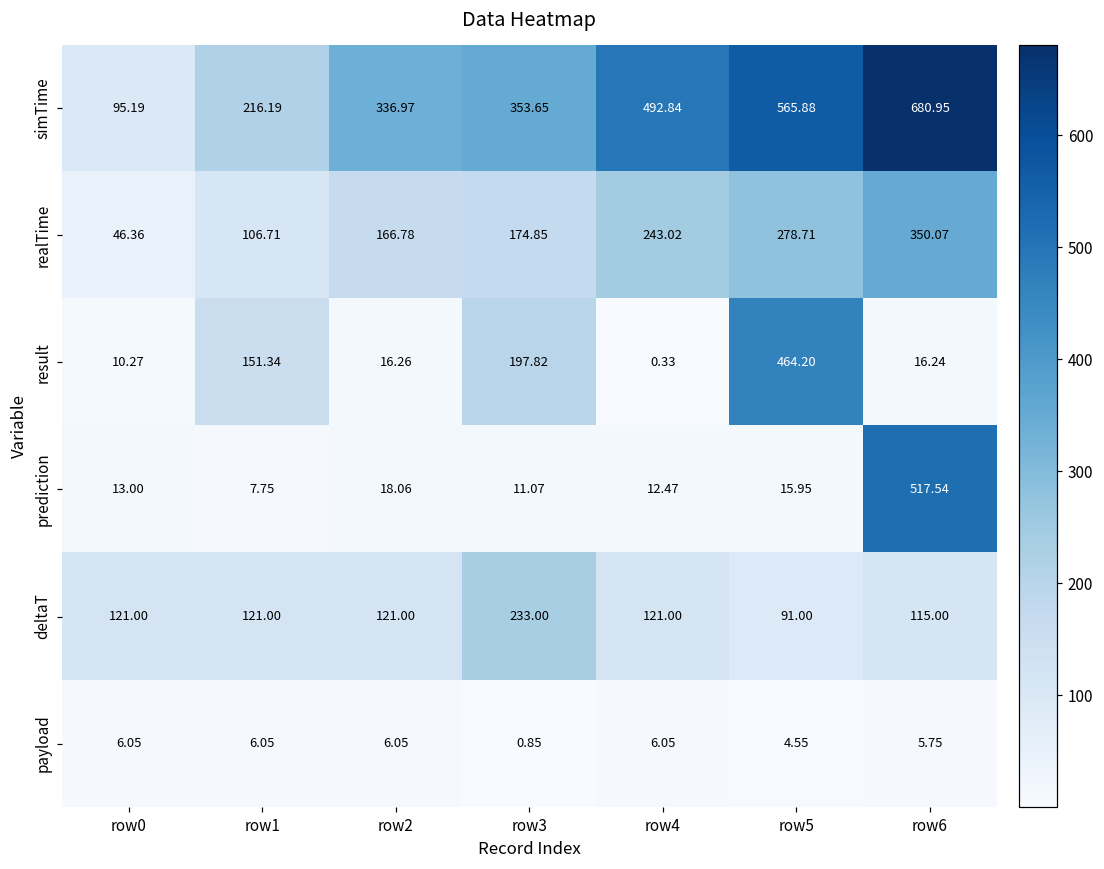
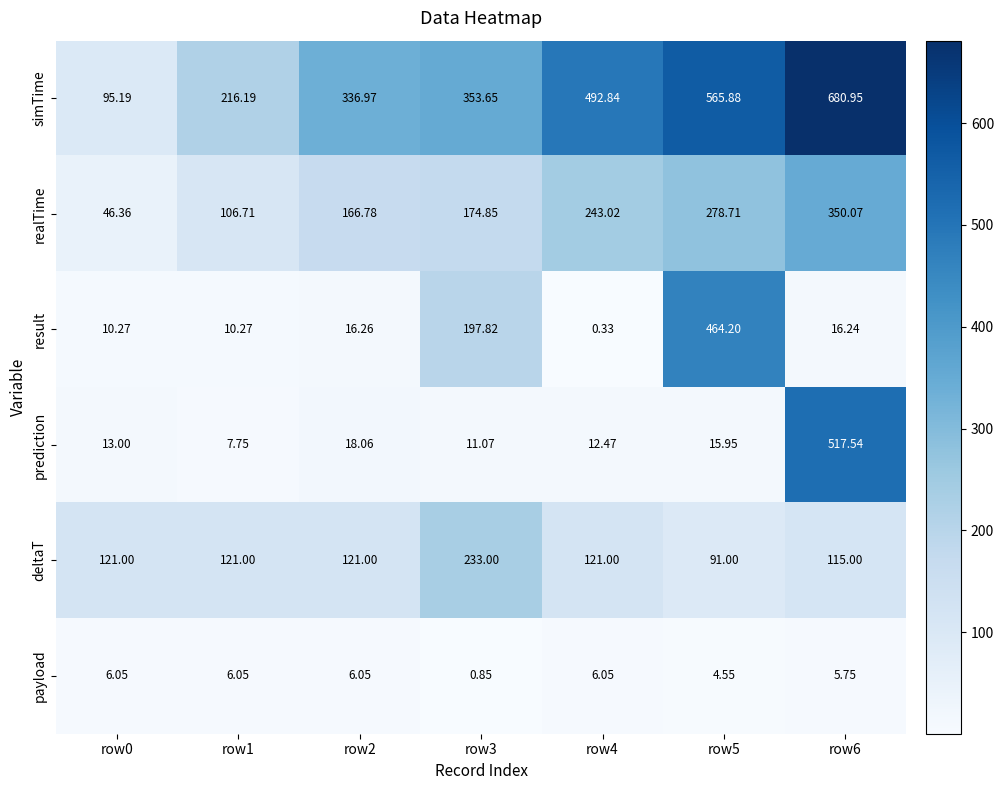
  {
    "simTime": {
      "row0": 95.19,
      "row1": 216.19,
      "row2": 336.97,
      "row3": 353.65,
      "row4": 492.84,
      "row5": 565.88,
      "row6": 680.95
    },
    "realTime": {
      "row0": 46.36,
      "row1": 106.71,
      "row2": 166.78,
      "row3": 174.85,
      "row4": 243.02,
      "row5": 278.71,
      "row6": 350.07
    },
    "result": {
      "row0": 10.27,
-     "row1": 151.34,
+     "row1": 10.27,
      "row2": 16.26,
      "row3": 197.82,
      "row4": 0.33,
      "row5": 464.20,
      "row6": 16.24
    },
    "prediction": {
      "row0": 13.00,
      "row1": 7.75,
      "row2": 18.06,
      "row3": 11.07,
      "row4": 12.47,
      "row5": 15.95,
      "row6": 517.54
    },
    "deltaT": {
      "row0": 121.00,
      "row1": 121.00,
      "row2": 121.00,
      "row3": 233.00,
      "row4": 121.00,
      "row5": 91.00,
      "row6": 115.00
    },
    "payload": {
      "row0": 6.05,
      "row1": 6.05,
      "row2": 6.05,
      "row3": 0.85,
      "row4": 6.05,
      "row5": 4.55,
      "row6": 5.75
    }
  }
